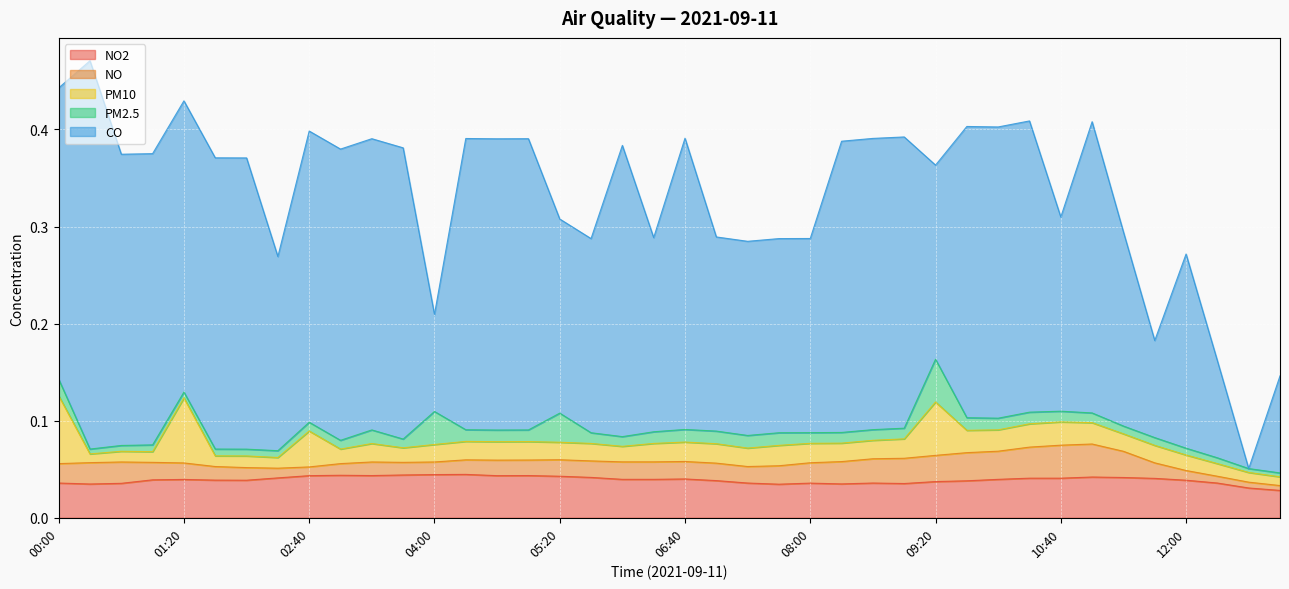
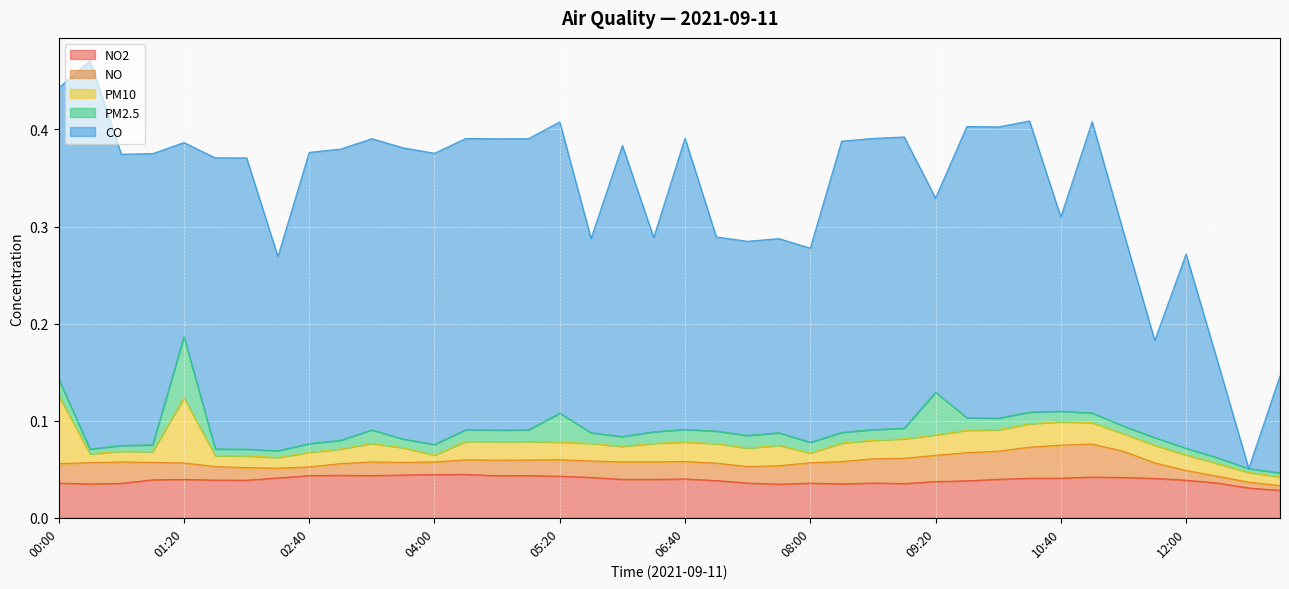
  {
    "PM10": {
      "00:00": 0.07,
      "01:20": 0.07,
-     "02:40": 0.04,
-     "04:00": 0.02,
+     "02:40": 0.02,
+     "04:00": 0.01,
      "05:20": 0.02,
      "06:40": 0.02,
-     "08:00": 0.02,
-     "09:20": 0.05,
+     "08:00": 0.01,
+     "09:20": 0.02,
      "10:40": 0.02,
      "12:00": 0.02
    },
    "PM2.5": {
      "00:00": 0.02,
-     "01:20": 0.01,
+     "01:20": 0.06,
      "02:40": 0.01,
-     "04:00": 0.03,
+     "04:00": 0.01,
      "05:20": 0.03,
      "06:40": 0.01,
      "08:00": 0.01,
      "09:20": 0.04,
      "10:40": 0.01,
      "12:00": 0.01
    },
    "CO": {
      "00:00": 0.3,
-     "01:20": 0.3,
+     "01:20": 0.2,
      "02:40": 0.3,
-     "04:00": 0.1,
-     "05:20": 0.2,
+     "04:00": 0.3,
+     "05:20": 0.3,
      "06:40": 0.3,
      "08:00": 0.2,
      "09:20": 0.2,
      "10:40": 0.2,
      "12:00": 0.2
    }
  }
